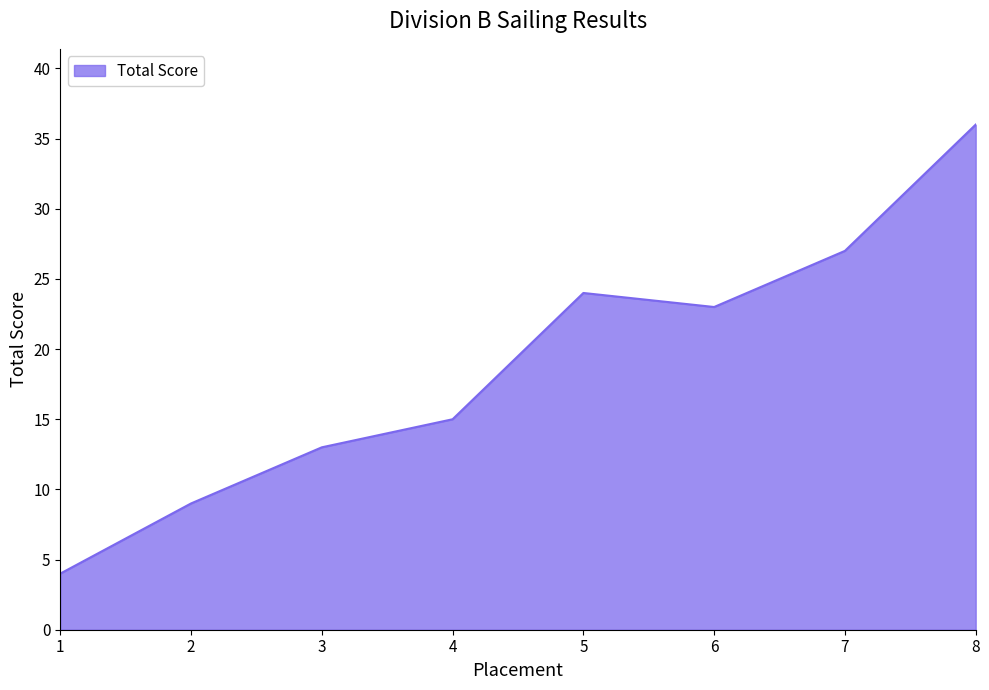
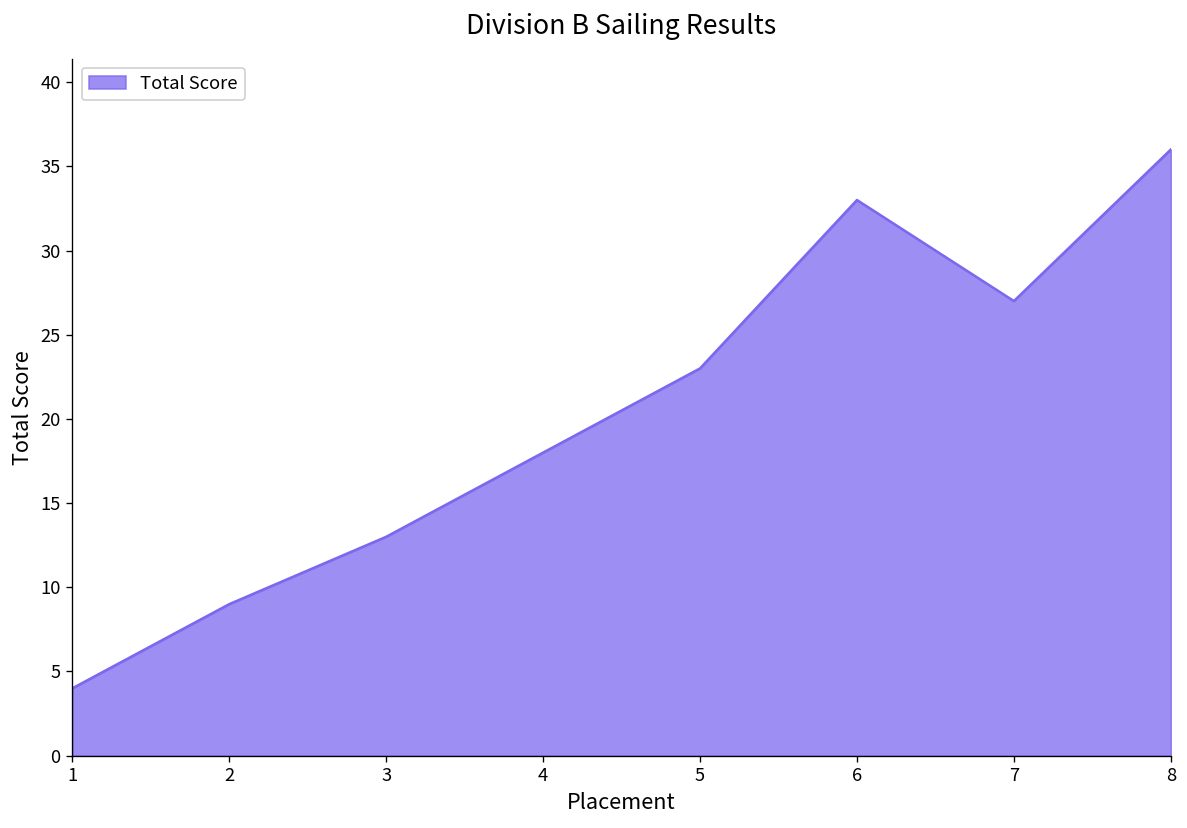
  {
    "1": 4,
    "2": 9,
    "3": 13,
-   "4": 15,
-   "5": 24,
-   "6": 23,
+   "4": 18,
+   "5": 23,
+   "6": 33,
    "7": 27,
    "8": 36
  }
